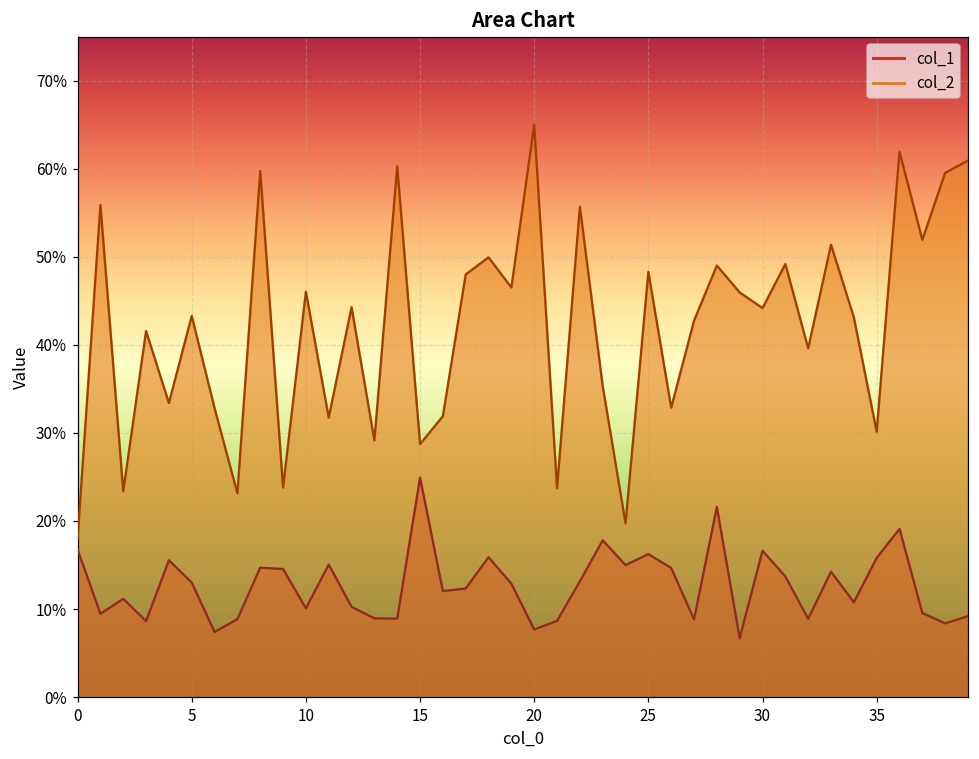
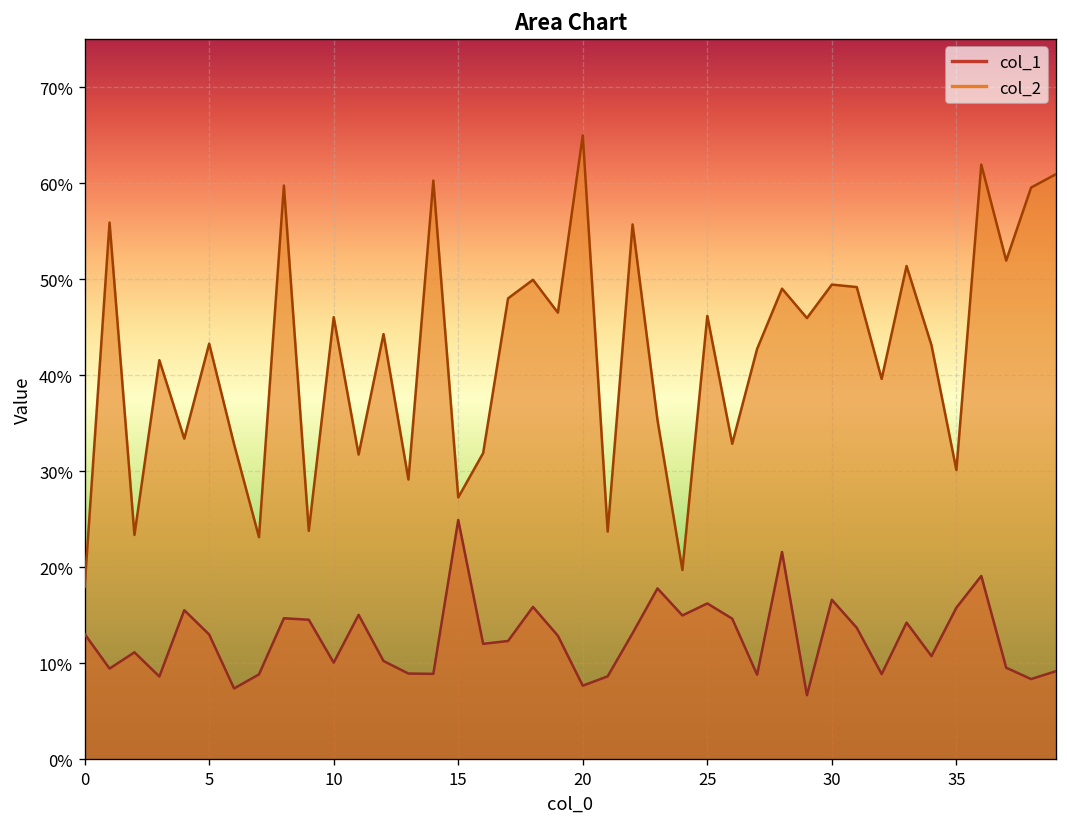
  {
    "col_1": {
-     "0": "17%",
+     "0": "13%",
      "5": "13%",
      "10": "10%",
      "15": "25%",
      "20": "8%",
      "25": "16%",
      "30": "17%",
      "35": "16%"
    },
    "col_2": {
      "0": "18%",
      "5": "43%",
      "10": "46%",
-     "15": "29%",
+     "15": "27%",
      "20": "65%",
-     "25": "48%",
-     "30": "44%",
+     "25": "46%",
+     "30": "49%",
      "35": "30%"
    }
  }
